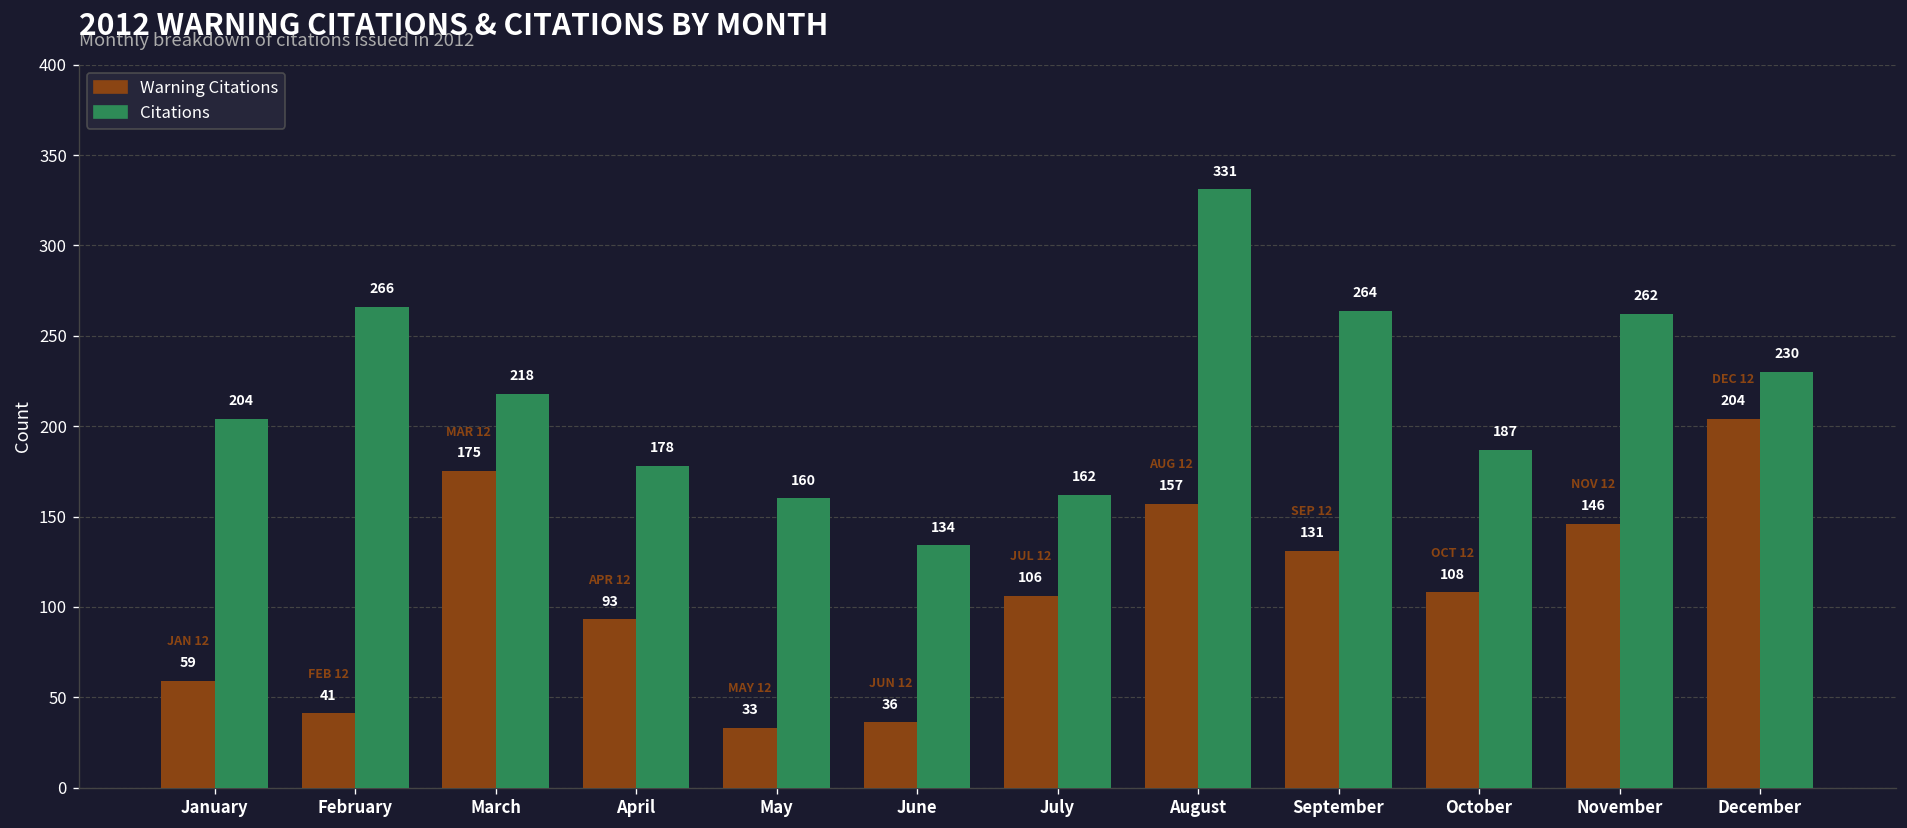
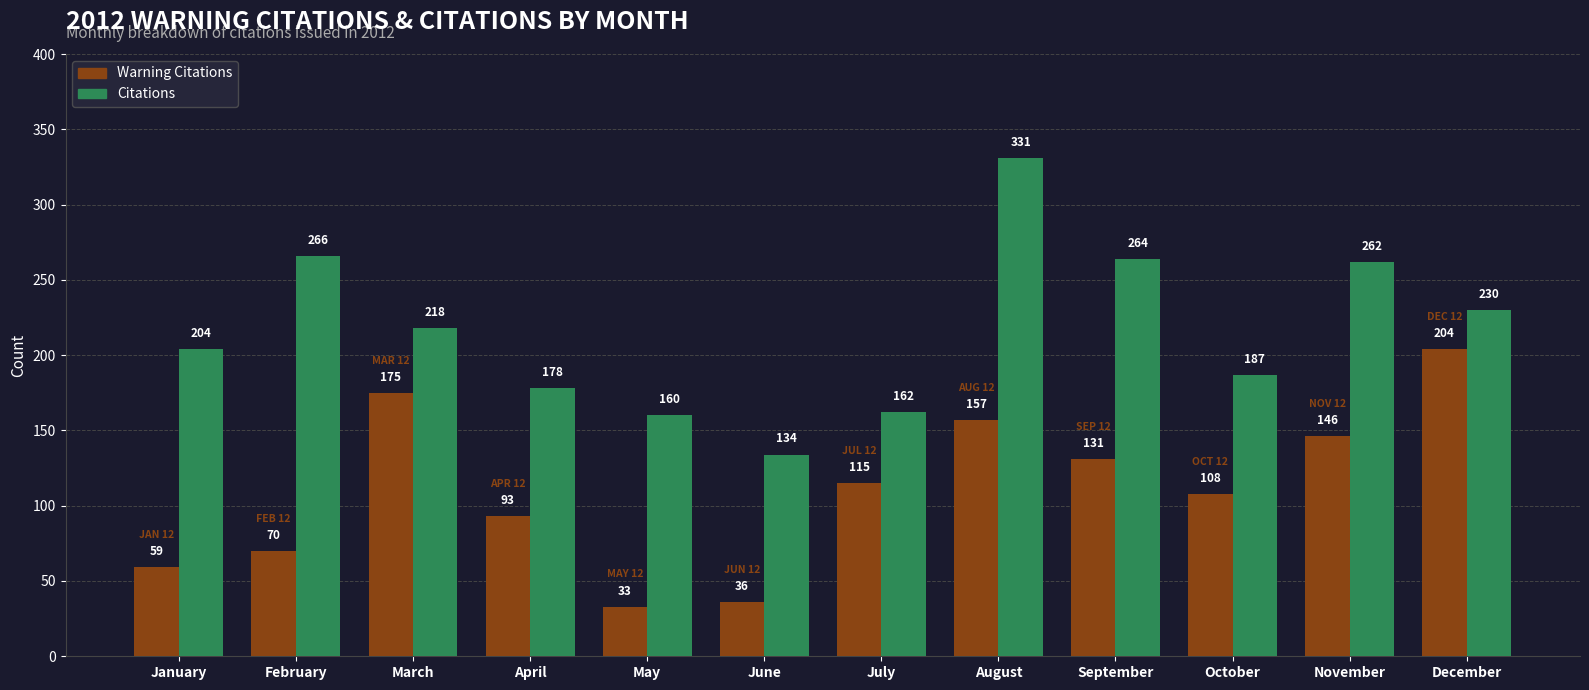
  {
    "Warning Citations": {
      "January": 59,
-     "February": 41,
+     "February": 70,
      "March": 175,
      "April": 93,
      "May": 33,
      "June": 36,
-     "July": 106,
+     "July": 115,
      "August": 157,
      "September": 131,
      "October": 108,
      "November": 146,
      "December": 204
    },
    "Citations": {
      "January": 204,
      "February": 266,
      "March": 218,
      "April": 178,
      "May": 160,
      "June": 134,
      "July": 162,
      "August": 331,
      "September": 264,
      "October": 187,
      "November": 262,
      "December": 230
    }
  }
